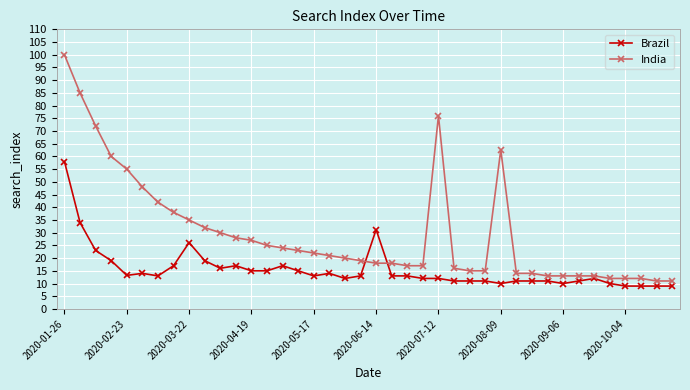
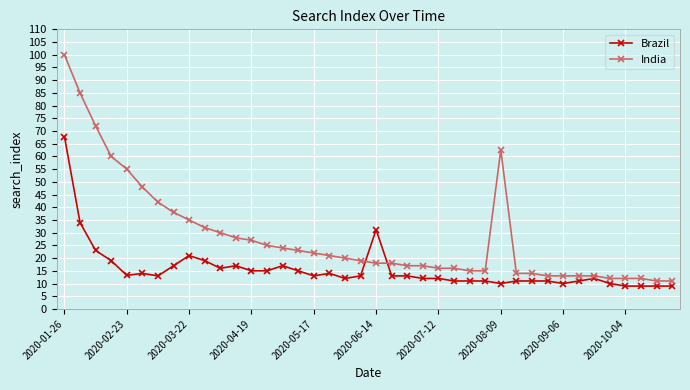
  {
    "Brazil": {
-     "2020-01-26": 58,
+     "2020-01-26": 68,
      "2020-02-23": 13,
-     "2020-03-22": 26,
+     "2020-03-22": 21,
      "2020-04-19": 15,
      "2020-05-17": 13,
      "2020-06-14": 31,
      "2020-07-12": 12,
      "2020-08-09": 10,
      "2020-09-06": 10,
      "2020-10-04": 9
    },
    "India": {
      "2020-01-26": 100,
      "2020-02-23": 55,
      "2020-03-22": 35,
      "2020-04-19": 27,
      "2020-05-17": 22,
      "2020-06-14": 18,
-     "2020-07-12": 76,
+     "2020-07-12": 16,
      "2020-08-09": 63,
      "2020-09-06": 13,
      "2020-10-04": 12
    }
  }
